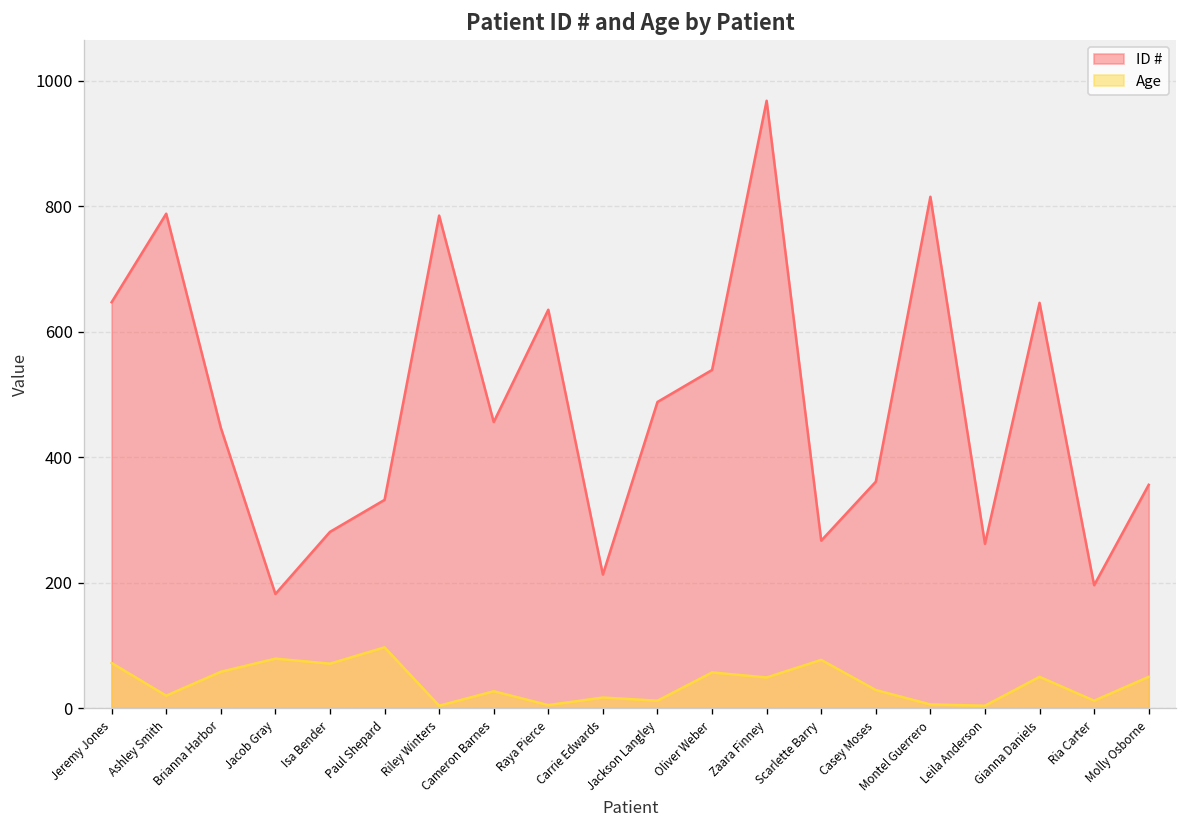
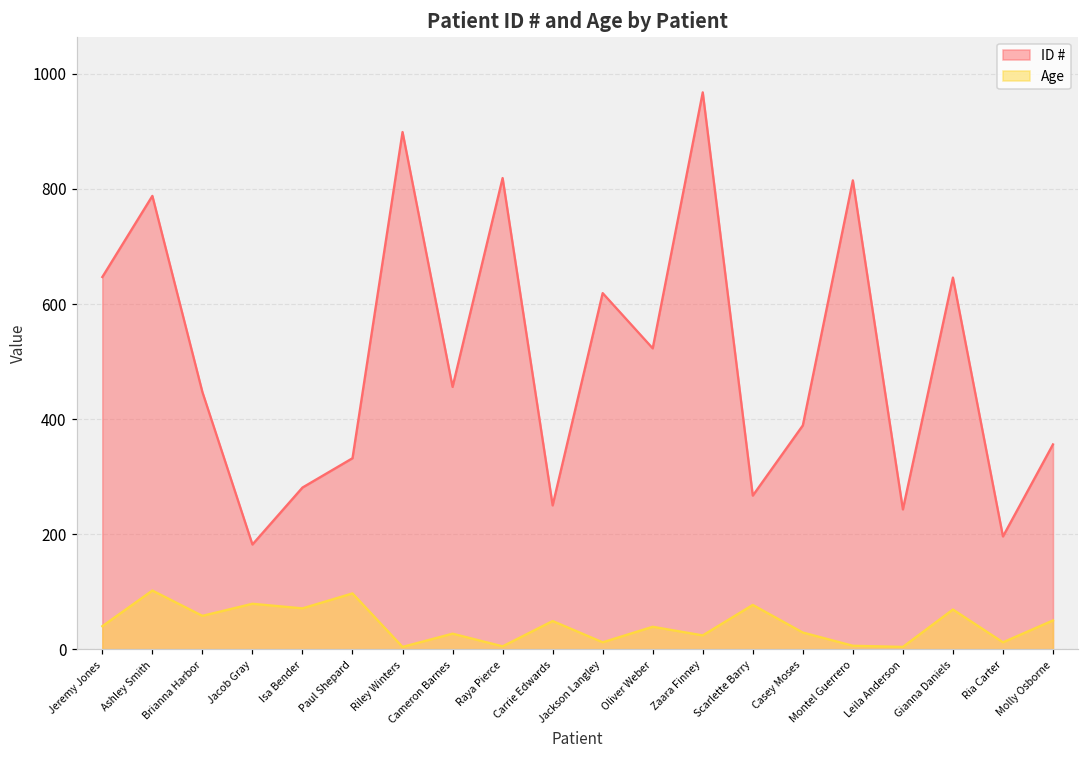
  {
    "ID #": {
      "Jeremy Jones": 650,
      "Ashley Smith": 790,
      "Brianna Harbor": 450,
      "Jacob Gray": 180,
      "Isa Bender": 280,
      "Paul Shepard": 330,
-     "Riley Winters": 790,
+     "Riley Winters": 900,
      "Cameron Barnes": 460,
-     "Raya Pierce": 640,
-     "Carrie Edwards": 210,
-     "Jackson Langley": 490,
-     "Oliver Weber": 540,
+     "Raya Pierce": 820,
+     "Carrie Edwards": 250,
+     "Jackson Langley": 620,
+     "Oliver Weber": 520,
      "Zaara Finney": 970,
      "Scarlette Barry": 270,
-     "Casey Moses": 360,
+     "Casey Moses": 390,
      "Montel Guerrero": 820,
-     "Leila Anderson": 260,
+     "Leila Anderson": 240,
      "Gianna Daniels": 650,
      "Ria Carter": 200,
      "Molly Osborne": 360
    },
    "Age": {
-     "Jeremy Jones": 70,
-     "Ashley Smith": 20,
+     "Jeremy Jones": 40,
+     "Ashley Smith": 100,
      "Brianna Harbor": 60,
      "Jacob Gray": 80,
      "Isa Bender": 70,
      "Paul Shepard": 100,
      "Riley Winters": 0,
      "Cameron Barnes": 30,
      "Raya Pierce": 10,
-     "Carrie Edwards": 20,
+     "Carrie Edwards": 50,
      "Jackson Langley": 10,
-     "Oliver Weber": 60,
-     "Zaara Finney": 50,
+     "Oliver Weber": 40,
+     "Zaara Finney": 20,
      "Scarlette Barry": 80,
      "Casey Moses": 30,
      "Montel Guerrero": 10,
      "Leila Anderson": 0,
-     "Gianna Daniels": 50,
+     "Gianna Daniels": 70,
      "Ria Carter": 10,
      "Molly Osborne": 50
    }
  }
